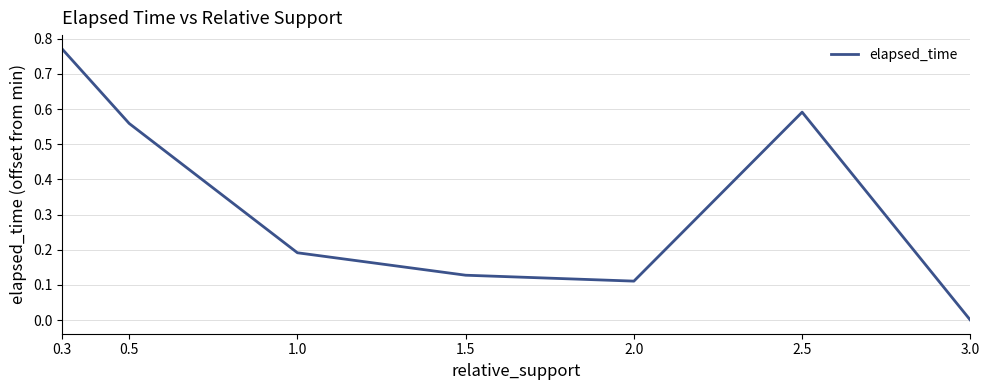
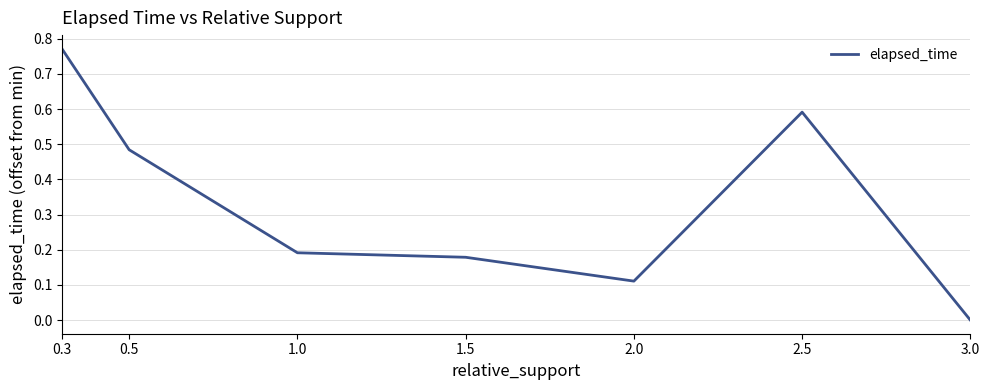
  {
    "0.3": 0.77,
-   "0.5": 0.56,
+   "0.5": 0.48,
    "1.0": 0.19,
-   "1.5": 0.13,
+   "1.5": 0.18,
    "2.0": 0.11,
    "2.5": 0.59,
    "3.0": 0.00
  }
